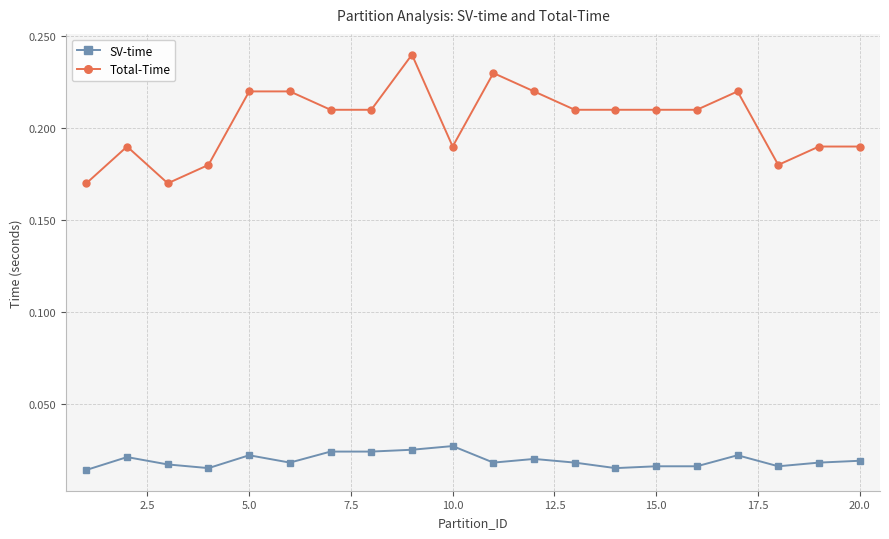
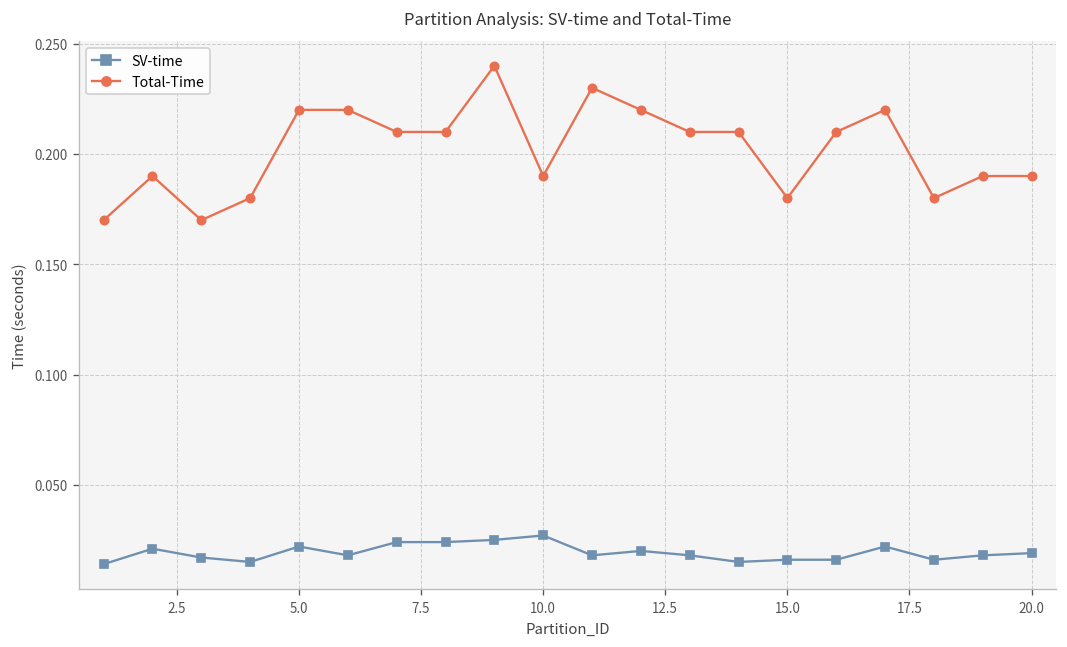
  {
    "SV-time": {
      "5.0": 0.022,
      "10.0": 0.027,
      "15.0": 0.016,
      "20.0": 0.02
    },
    "Total-Time": {
      "5.0": 0.22,
      "10.0": 0.19,
-     "15.0": 0.21,
+     "15.0": 0.18,
      "20.0": 0.19
    }
  }
